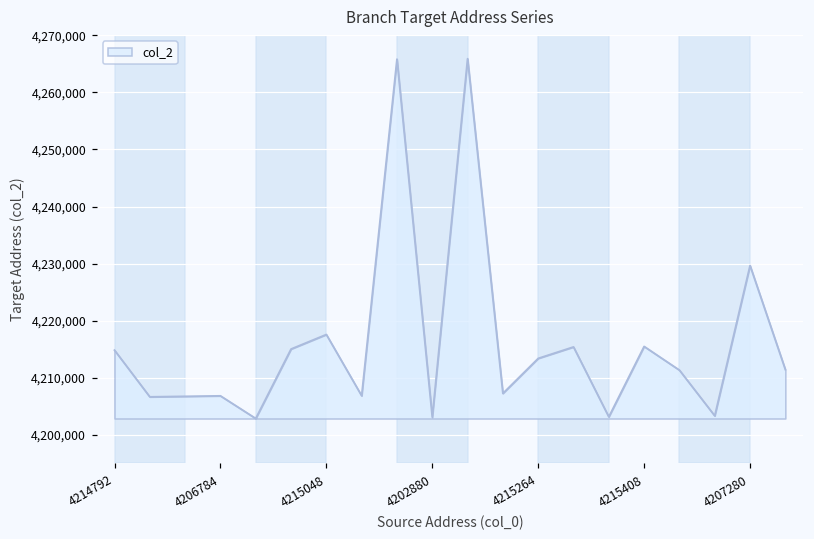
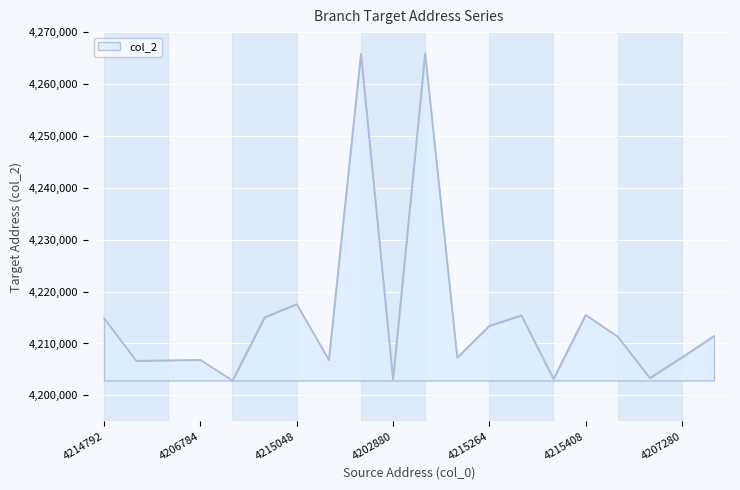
  {
    "4214792": "4,215,000",
    "4206784": "4,207,000",
    "4215048": "4,218,000",
    "4202880": "4,203,000",
    "4215264": "4,213,000",
    "4215408": "4,215,000",
-   "4207280": "4,230,000"
+   "4207280": "4,207,000"
  }
